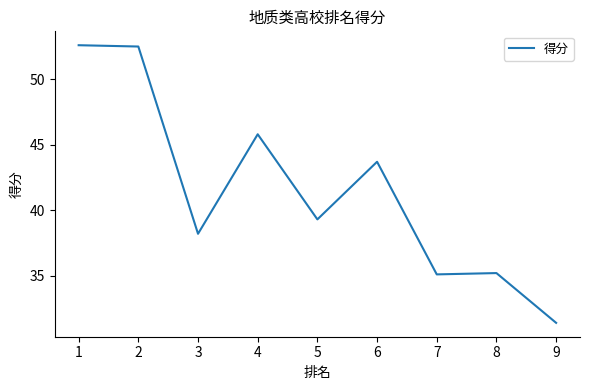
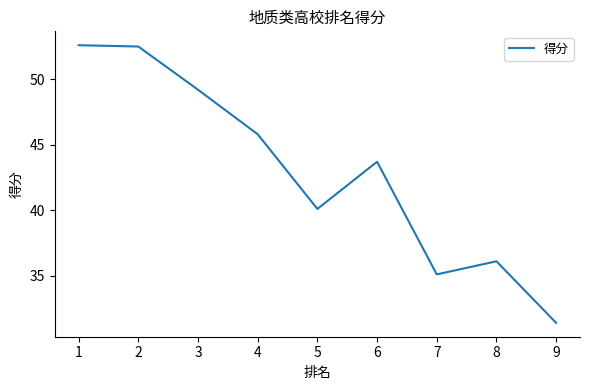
  {
    "1": 52.6,
    "2": 52.5,
-   "3": 38.2,
+   "3": 49.2,
    "4": 45.8,
-   "5": 39.3,
+   "5": 40.1,
    "6": 43.7,
    "7": 35.1,
-   "8": 35.2,
+   "8": 36.1,
    "9": 31.4
  }
